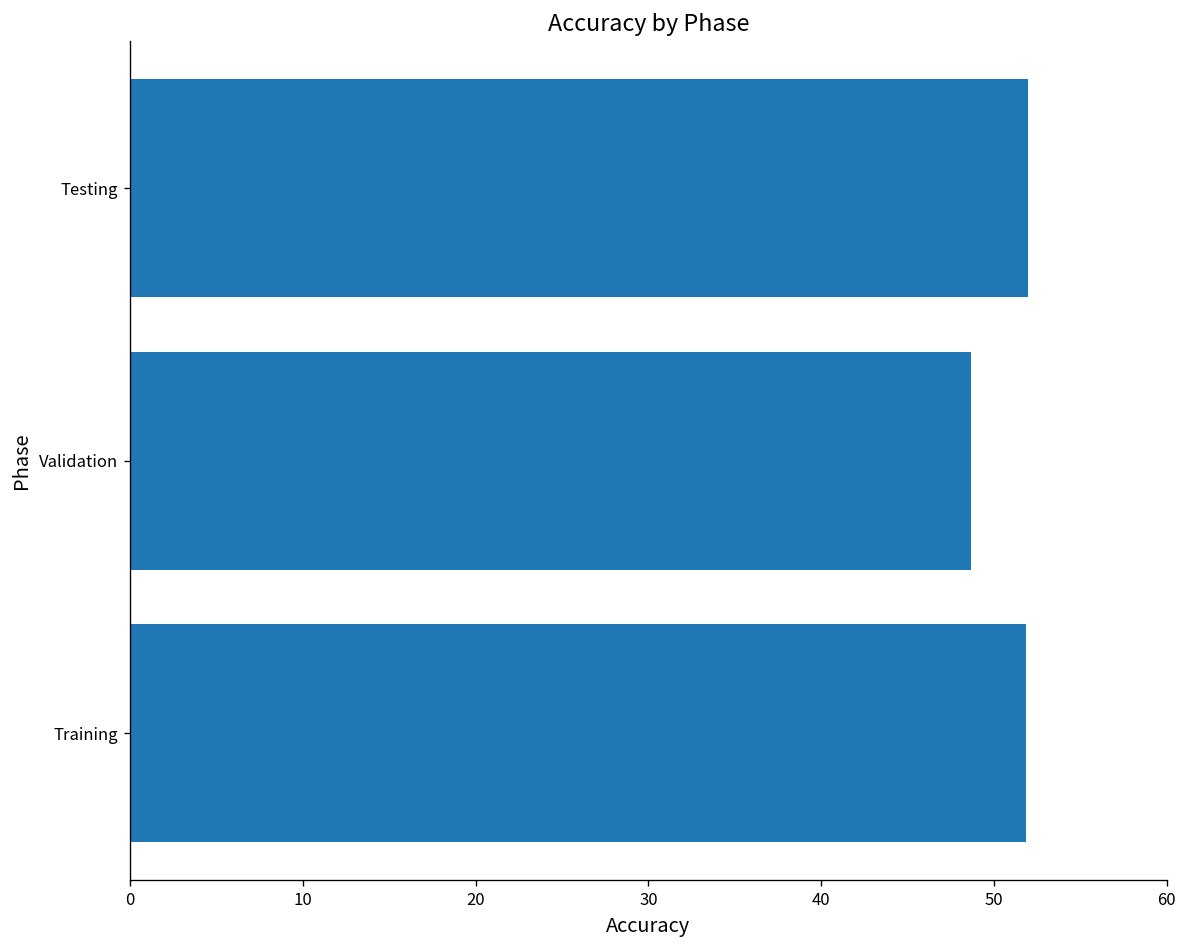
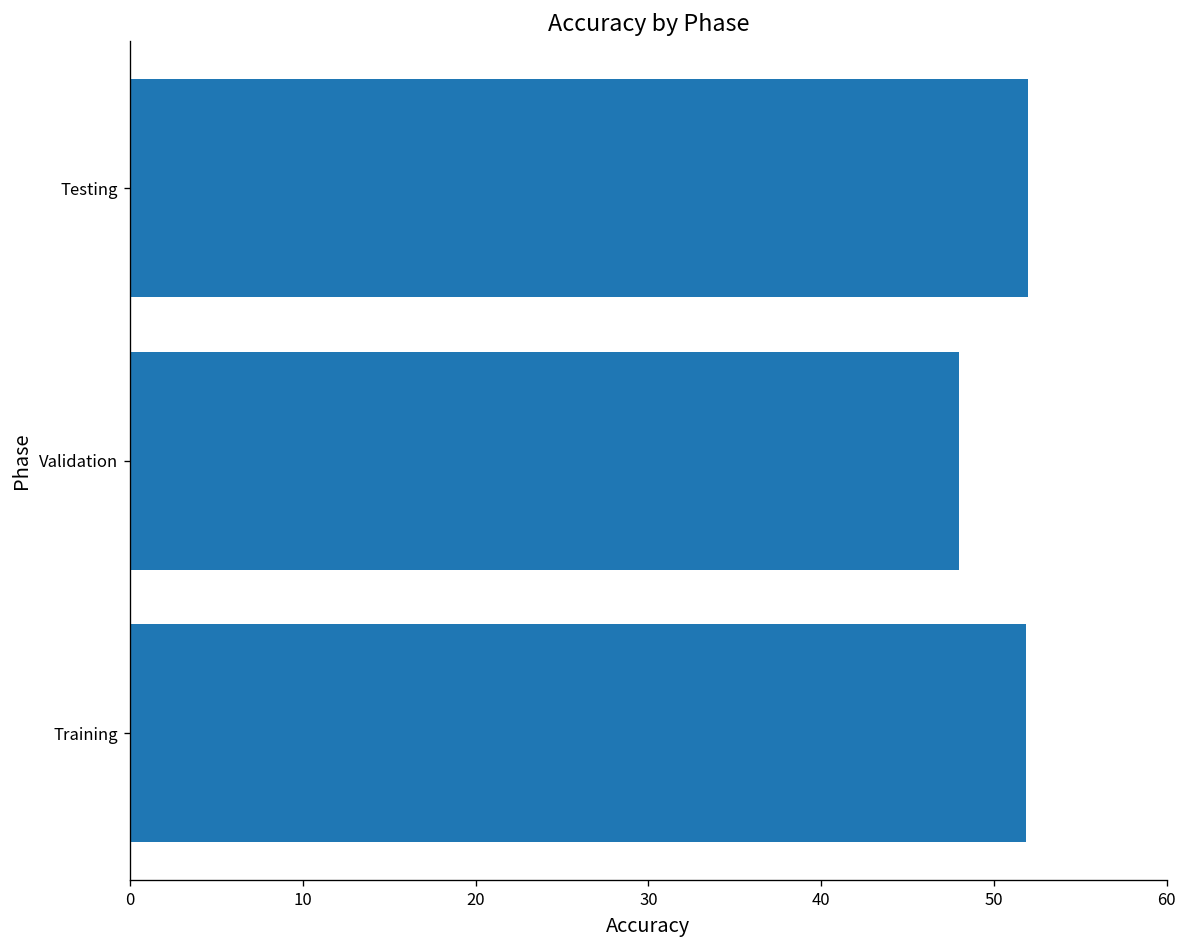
  {
    "Testing": 52.0,
-   "Validation": 48.7,
+   "Validation": 48.0,
    "Training": 51.9
  }
